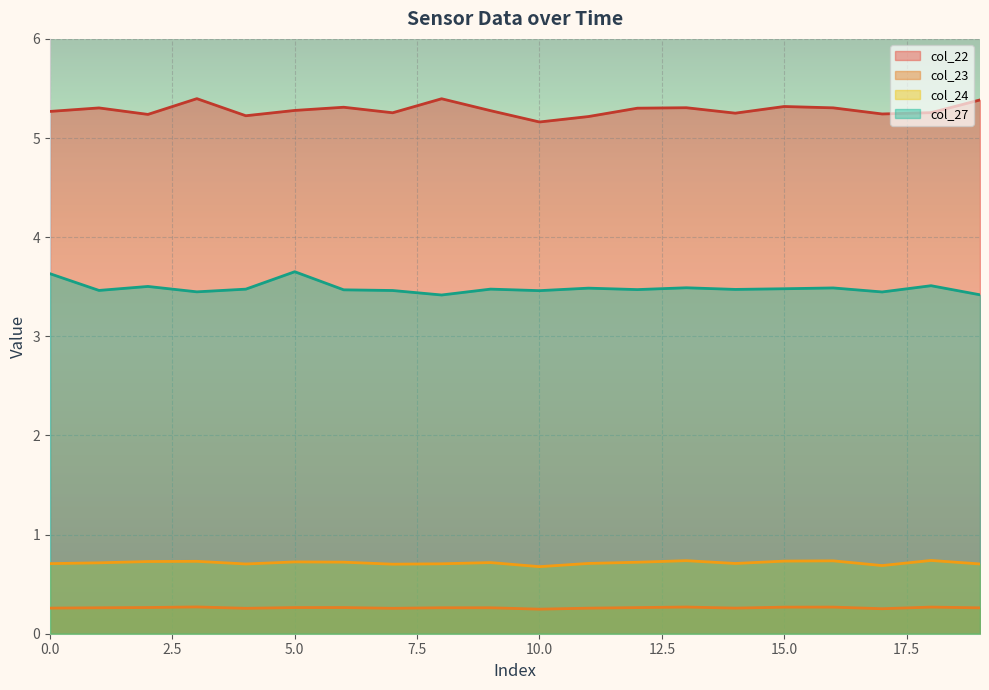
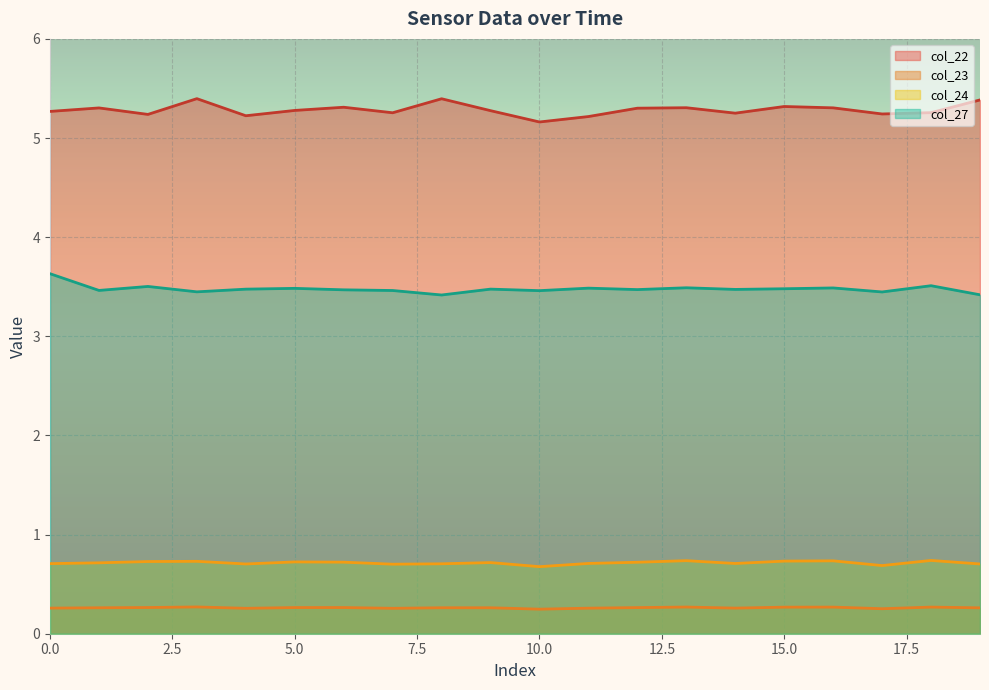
  {
    "col_27": {
      "0.0": 3.6,
-     "5.0": 3.7,
+     "5.0": 3.5,
      "10.0": 3.5,
      "15.0": 3.5
    }
  }
